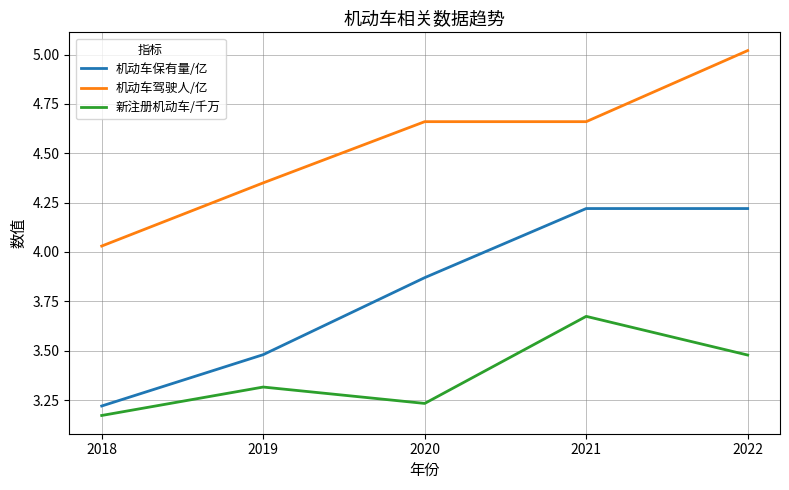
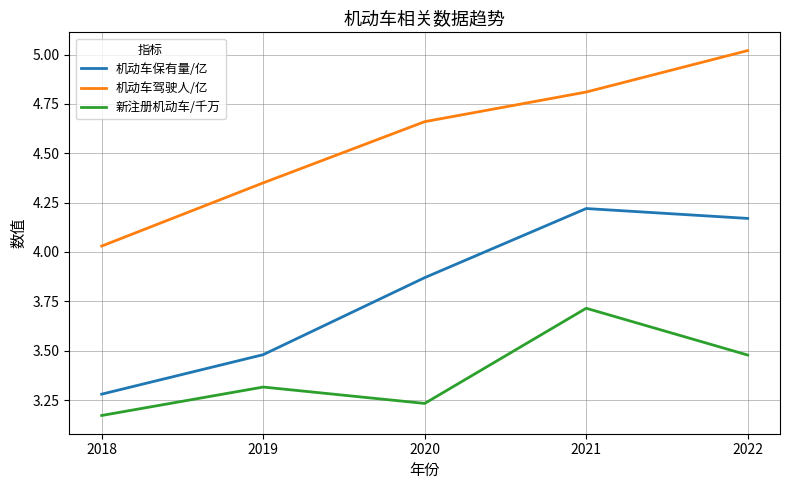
  {
    "机动车保有量/亿": {
-     "2018": 3.22,
+     "2018": 3.28,
      "2019": 3.48,
      "2020": 3.87,
      "2021": 4.22,
-     "2022": 4.22
+     "2022": 4.17
    },
    "机动车驾驶人/亿": {
      "2018": 4.03,
      "2019": 4.35,
      "2020": 4.66,
-     "2021": 4.66,
+     "2021": 4.81,
      "2022": 5.02
    },
    "新注册机动车/千万": {
      "2018": 3.17,
      "2019": 3.32,
      "2020": 3.23,
-     "2021": 3.67,
+     "2021": 3.72,
      "2022": 3.48
    }
  }
